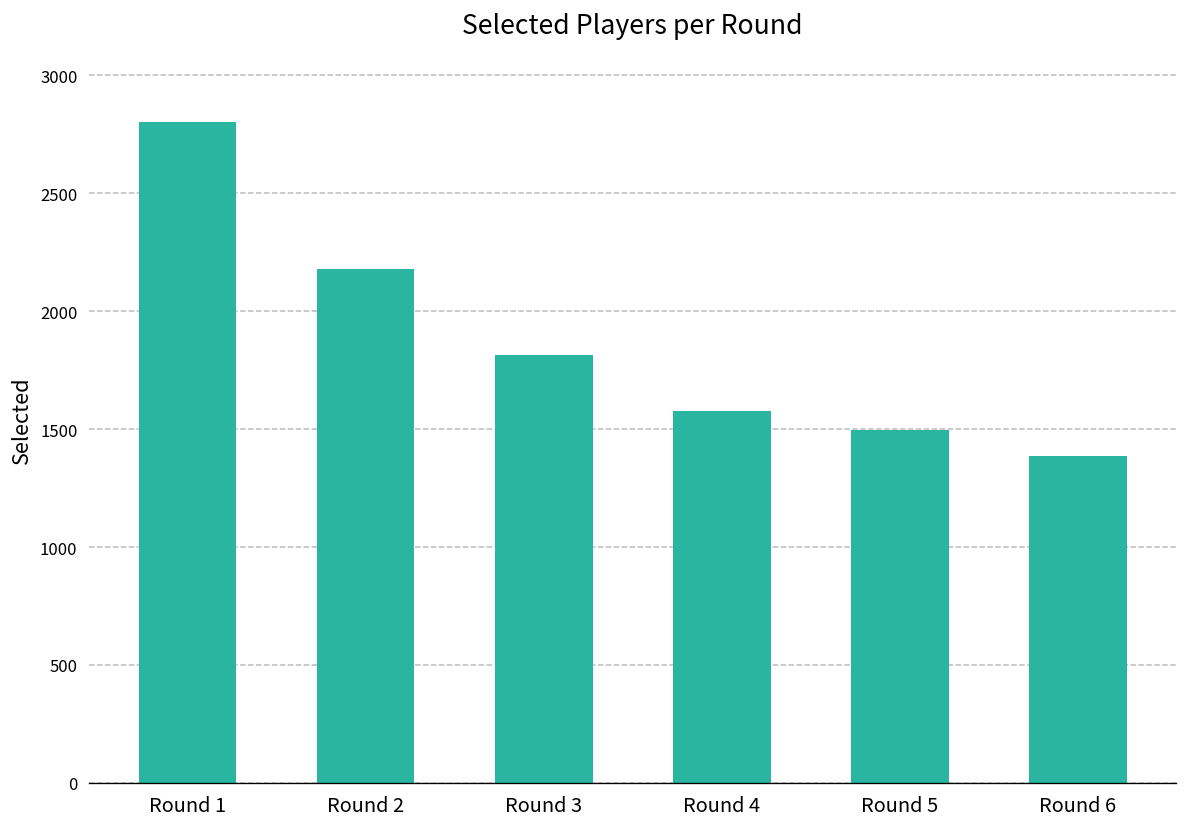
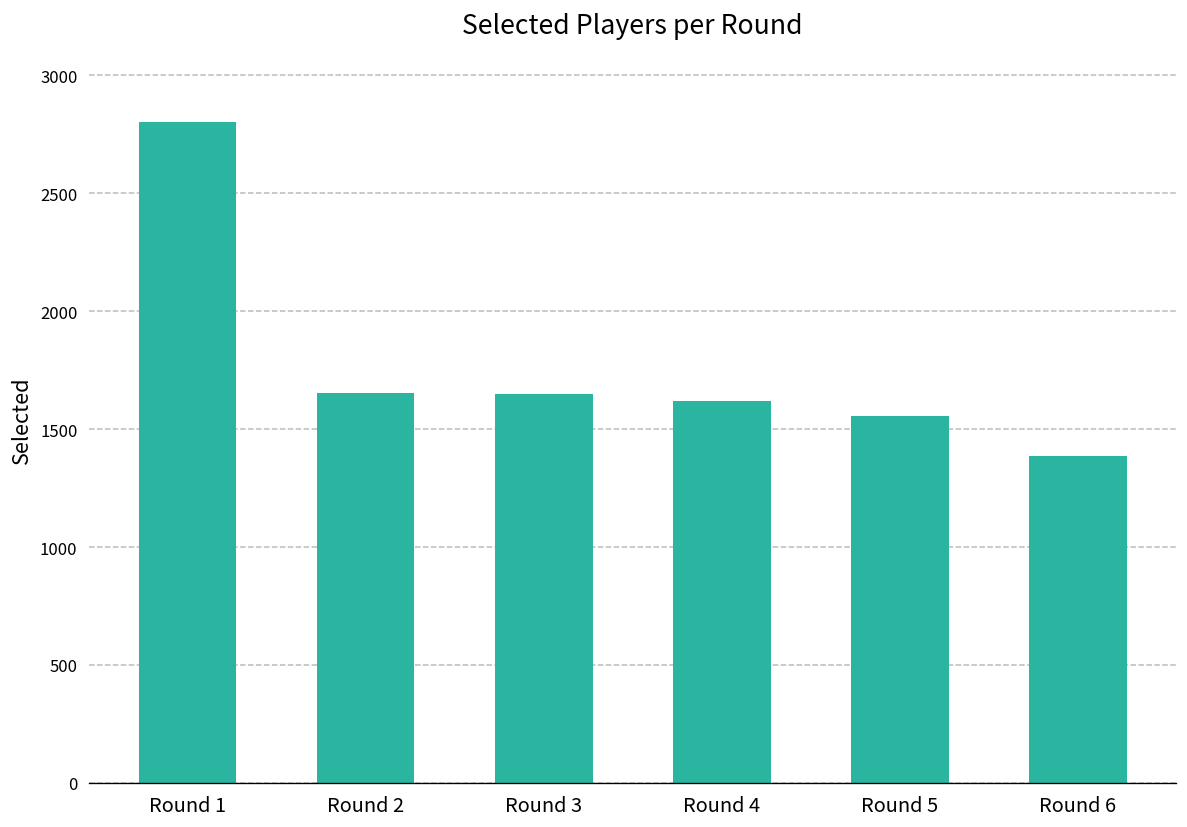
  {
    "Round 1": 2800,
-   "Round 2": 2180,
-   "Round 3": 1820,
-   "Round 4": 1580,
-   "Round 5": 1500,
+   "Round 2": 1650,
+   "Round 3": 1650,
+   "Round 4": 1620,
+   "Round 5": 1560,
    "Round 6": 1380
  }
